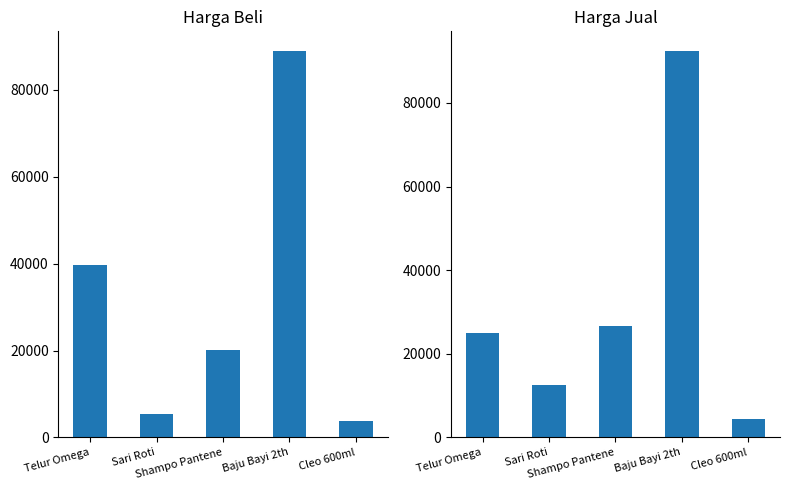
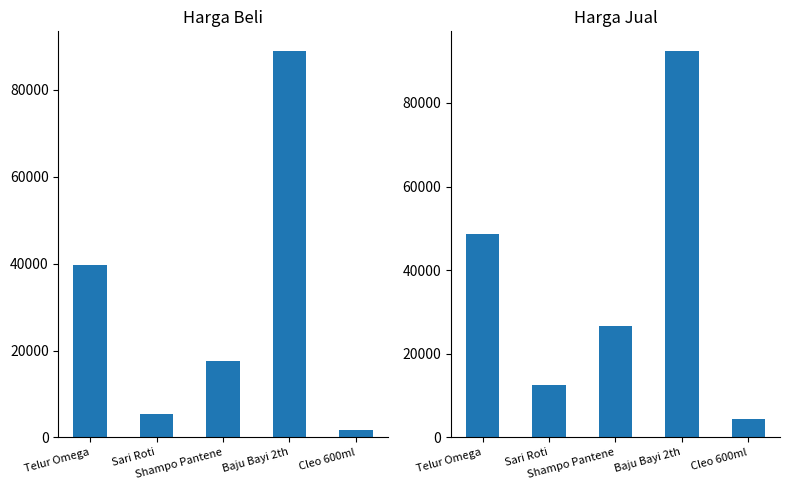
  {
    "Harga Beli": {
      "Telur Omega": 40000,
      "Sari Roti": 5000,
-     "Shampo Pantene": 20000,
+     "Shampo Pantene": 18000,
      "Baju Bayi 2th": 89000,
-     "Cleo 600ml": 4000
+     "Cleo 600ml": 2000
    },
    "Harga Jual": {
-     "Telur Omega": 25000,
+     "Telur Omega": 49000,
      "Sari Roti": 13000,
      "Shampo Pantene": 27000,
      "Baju Bayi 2th": 93000,
      "Cleo 600ml": 4000
    }
  }
